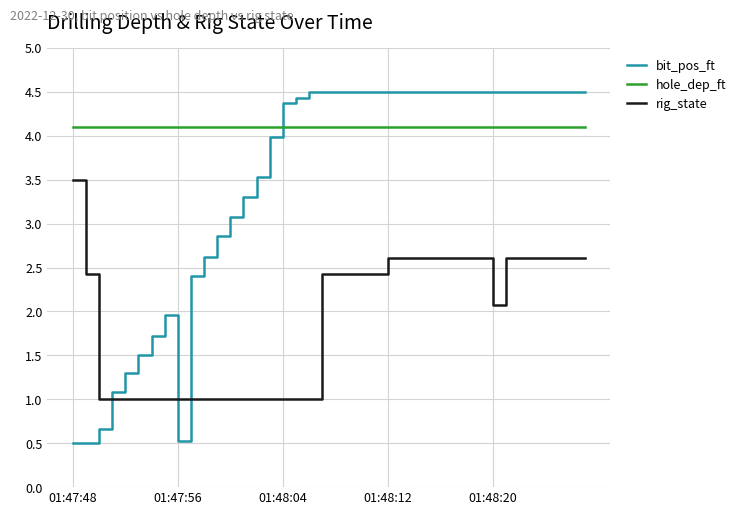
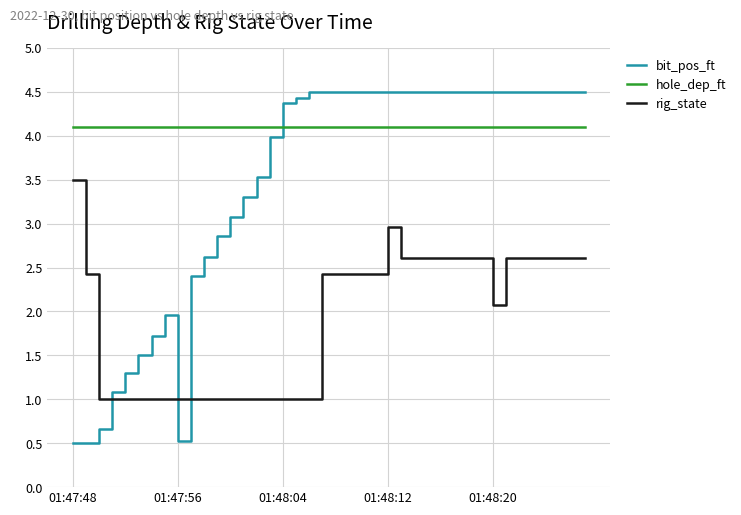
  {
    "bit_pos_ft": {
      "01:47:48": 0.5,
      "01:47:56": 0.5,
      "01:48:04": 4.4,
      "01:48:12": 4.5,
      "01:48:20": 4.5
    },
    "hole_dep_ft": {
      "01:47:48": 4.1,
      "01:47:56": 4.1,
      "01:48:04": 4.1,
      "01:48:12": 4.1,
      "01:48:20": 4.1
    },
    "rig_state": {
      "01:47:48": 3.5,
      "01:47:56": 1.0,
      "01:48:04": 1.0,
-     "01:48:12": 2.6,
+     "01:48:12": 3.0,
      "01:48:20": 2.1
    }
  }
